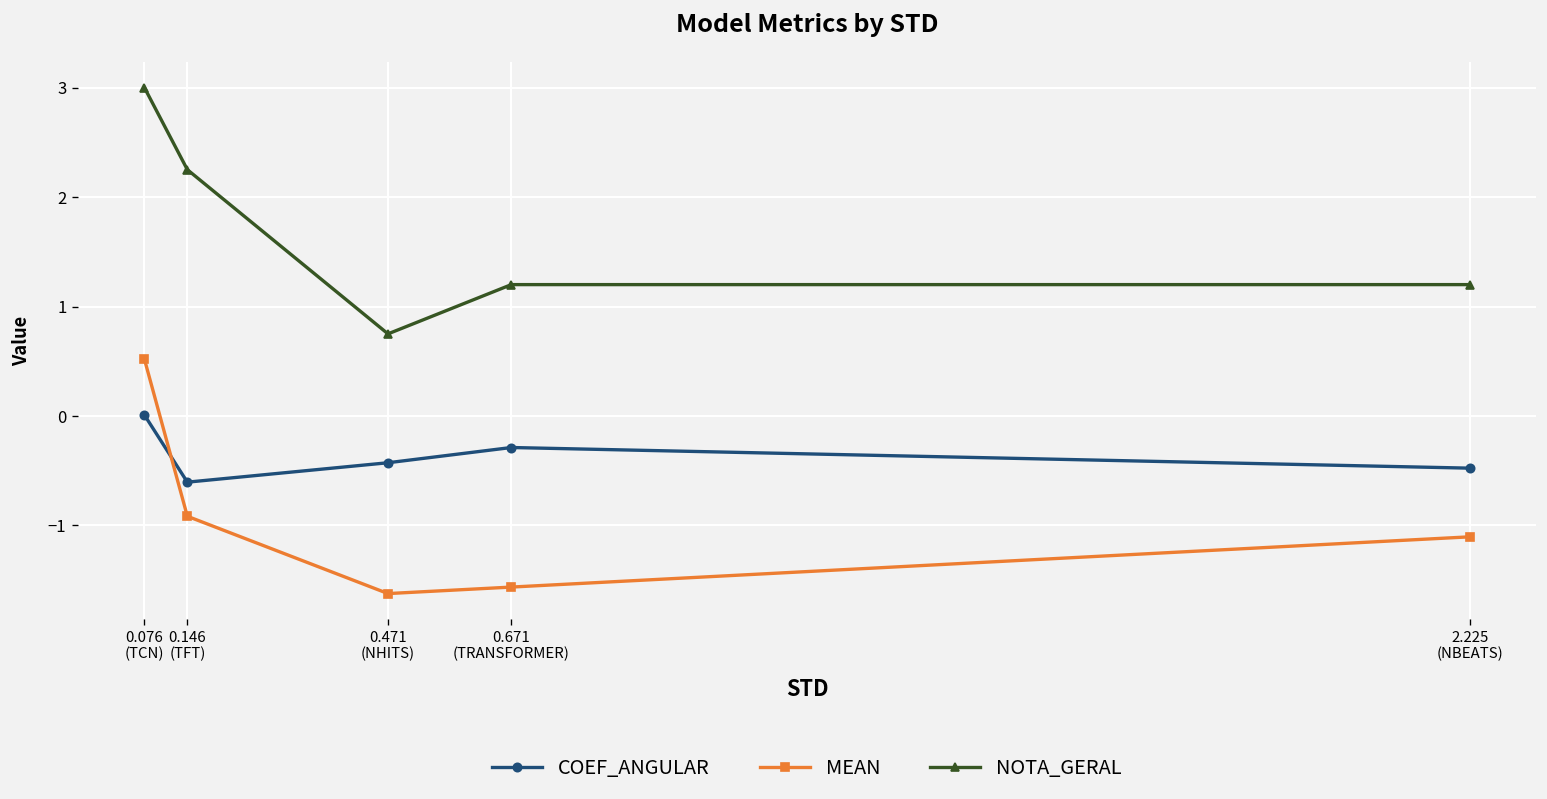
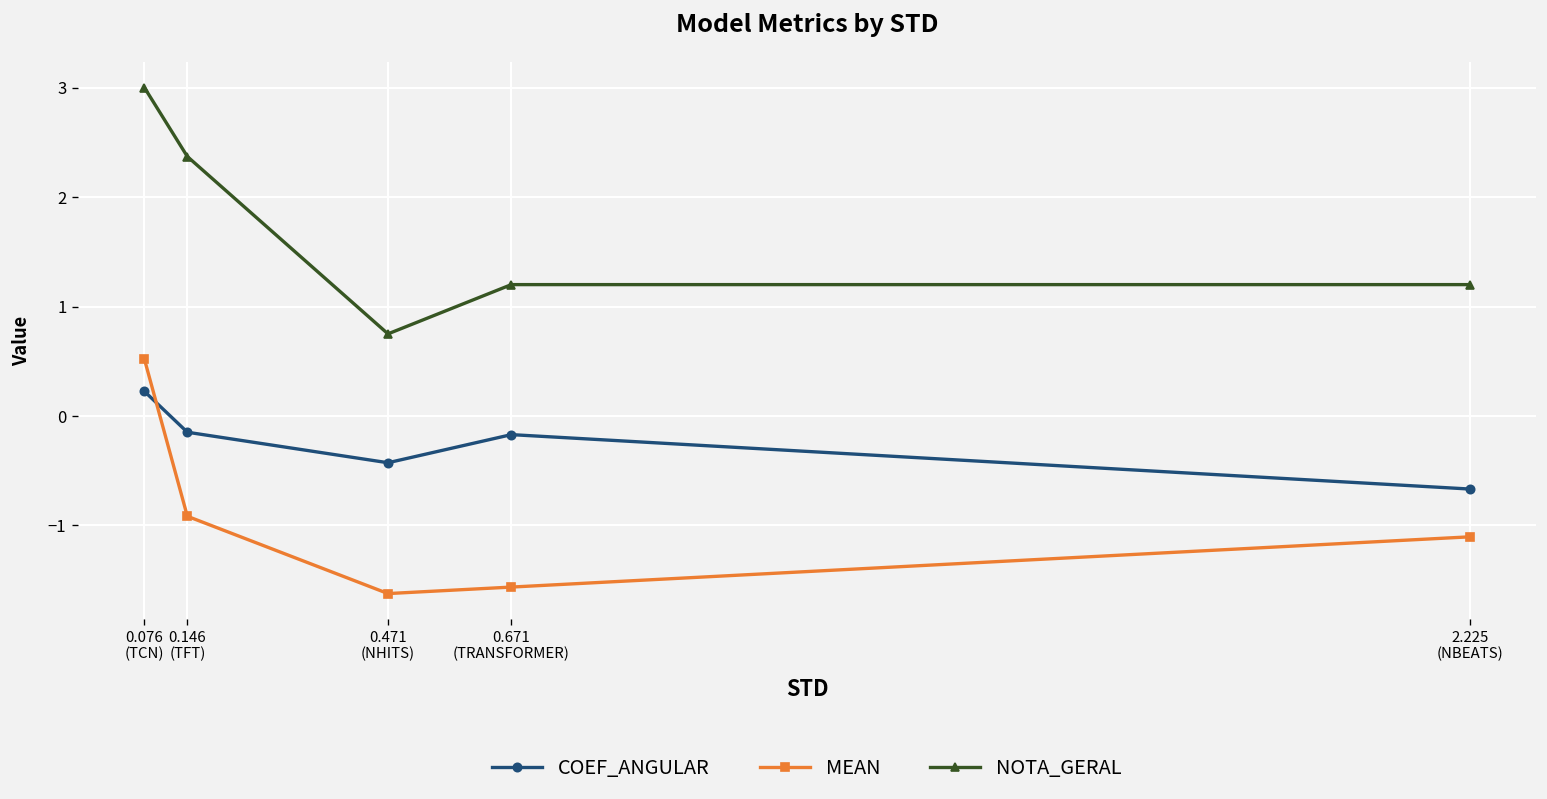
  {
    "COEF_ANGULAR": {
-     "0.076 (TCN)": 0.0,
-     "0.146 (TFT)": -0.6,
+     "0.076 (TCN)": 0.2,
+     "0.146 (TFT)": -0.1,
      "0.471 (NHITS)": -0.4,
-     "0.671 (TRANSFORMER)": -0.3,
-     "2.225 (NBEATS)": -0.5
+     "0.671 (TRANSFORMER)": -0.2,
+     "2.225 (NBEATS)": -0.7
    },
    "MEAN": {
      "0.076 (TCN)": 0.5,
      "0.146 (TFT)": -0.9,
      "0.471 (NHITS)": -1.6,
      "0.671 (TRANSFORMER)": -1.6,
      "2.225 (NBEATS)": -1.1
    },
    "NOTA_GERAL": {
      "0.076 (TCN)": 3.0,
-     "0.146 (TFT)": 2.3,
+     "0.146 (TFT)": 2.4,
      "0.471 (NHITS)": 0.8,
      "0.671 (TRANSFORMER)": 1.2,
      "2.225 (NBEATS)": 1.2
    }
  }
